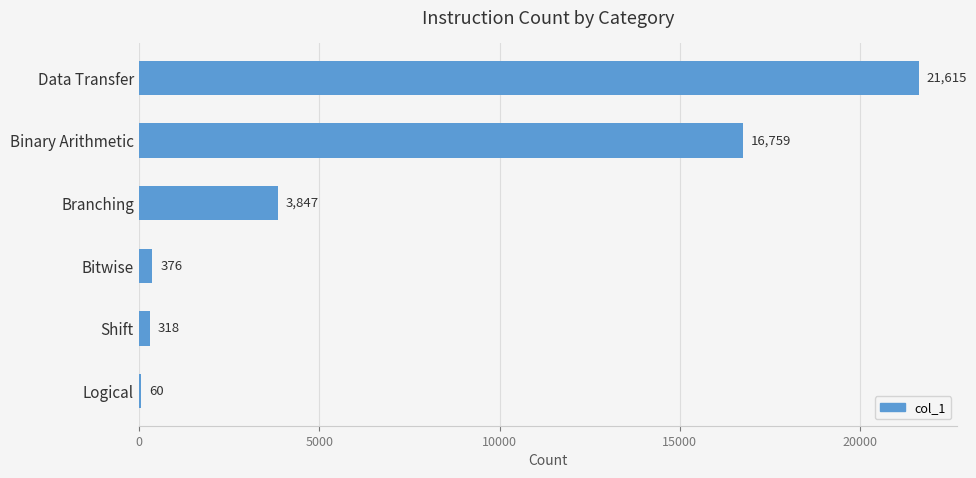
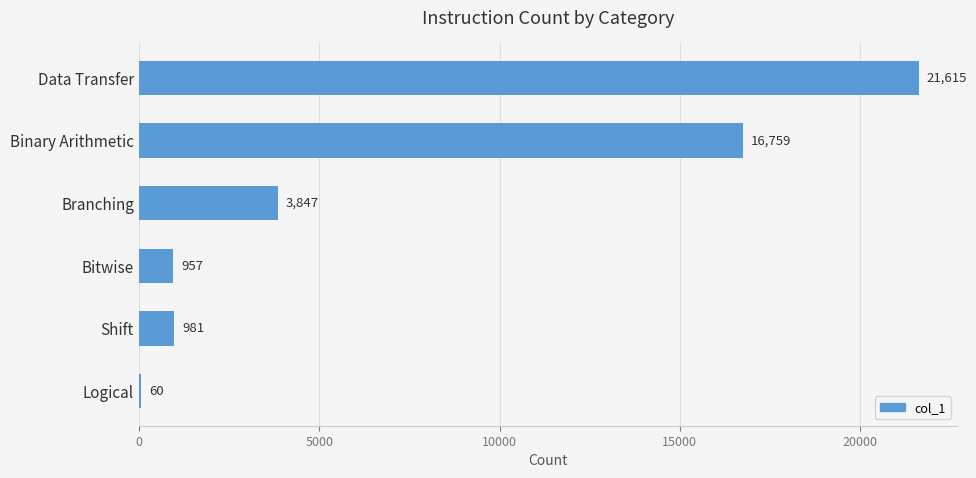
  {
    "Data Transfer": "21,615",
    "Binary Arithmetic": "16,759",
    "Branching": "3,847",
-   "Bitwise": "376",
-   "Shift": "318",
+   "Bitwise": "957",
+   "Shift": "981",
    "Logical": "60"
  }
